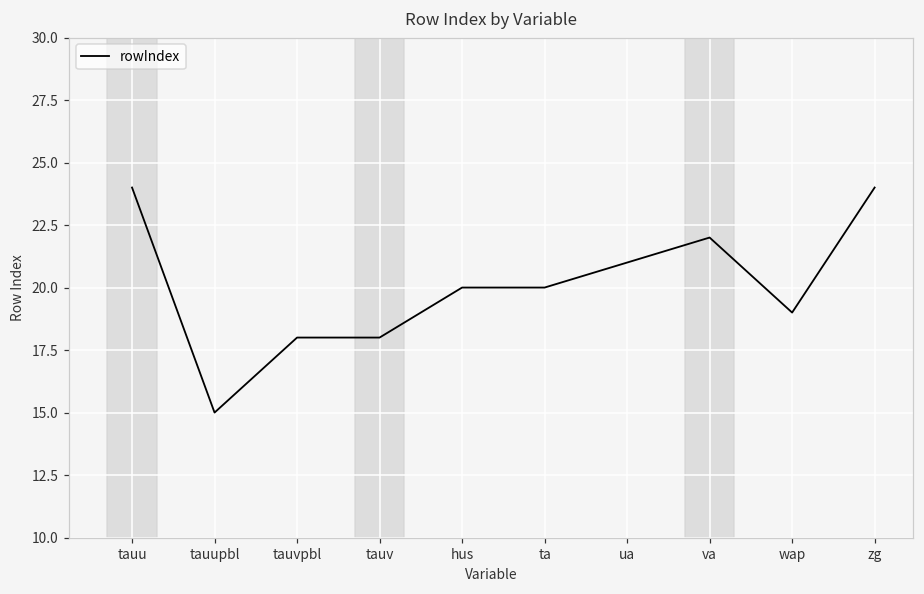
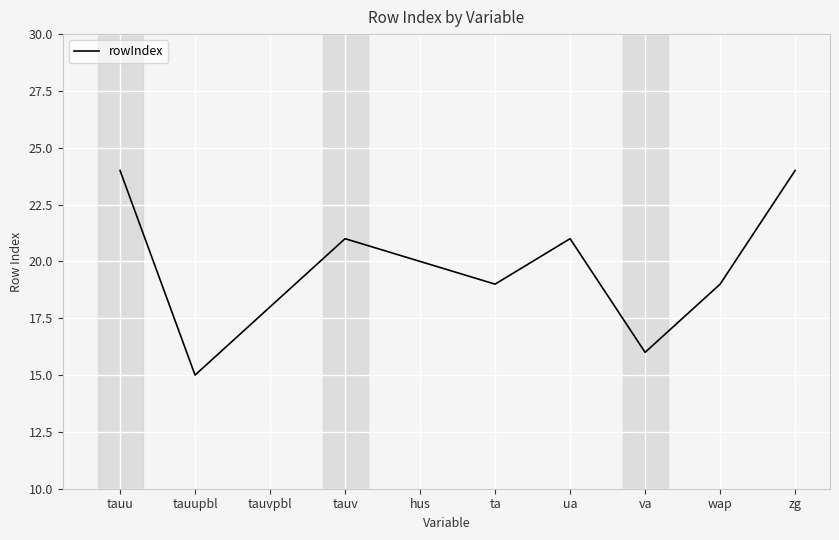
  {
    "tauu": 24,
    "tauupbl": 15,
    "tauvpbl": 18,
-   "tauv": 18,
+   "tauv": 21,
    "hus": 20,
-   "ta": 20,
+   "ta": 19,
    "ua": 21,
-   "va": 22,
+   "va": 16,
    "wap": 19,
    "zg": 24
  }
